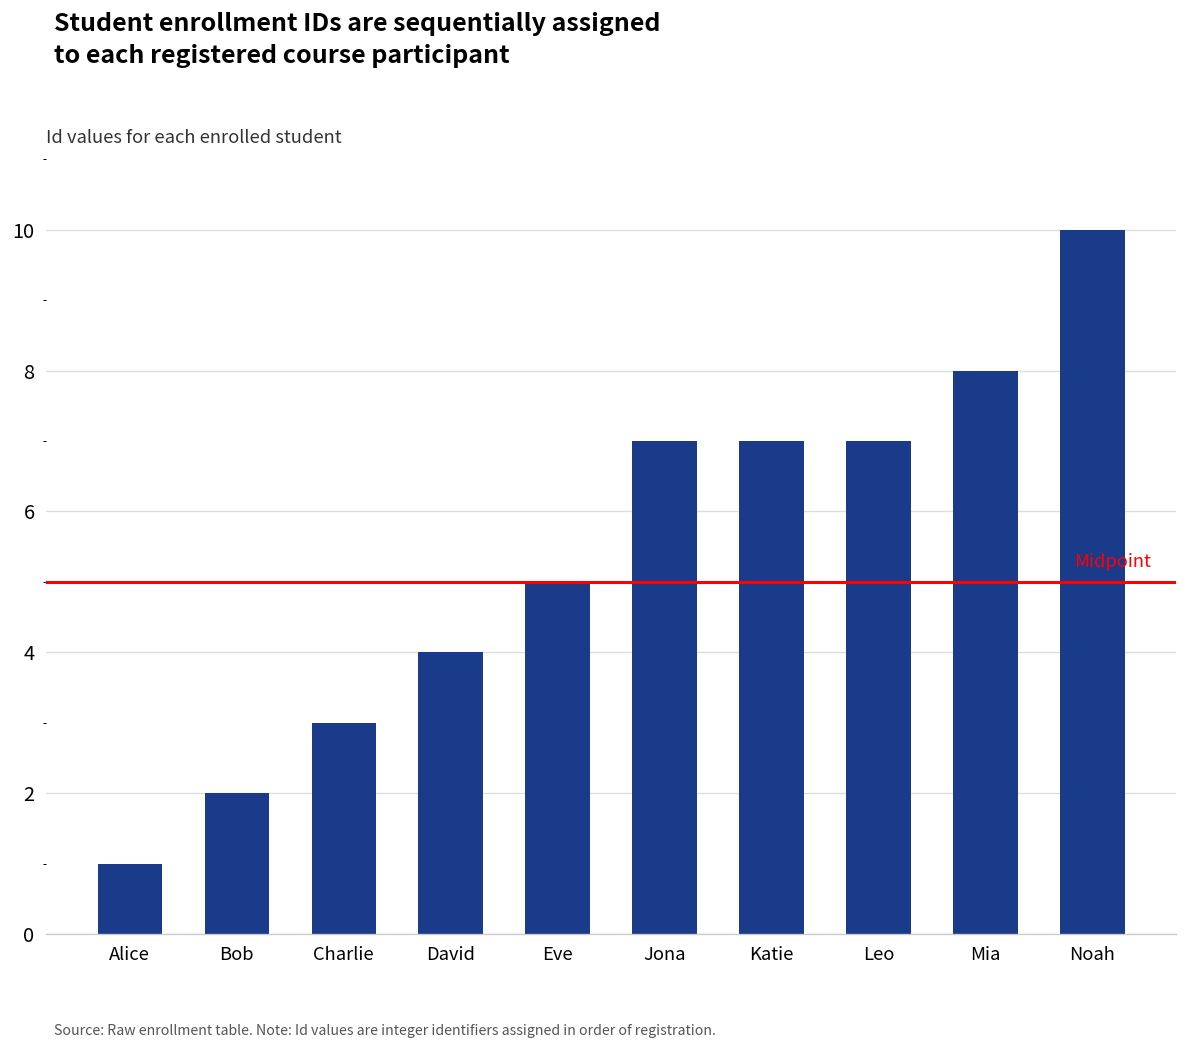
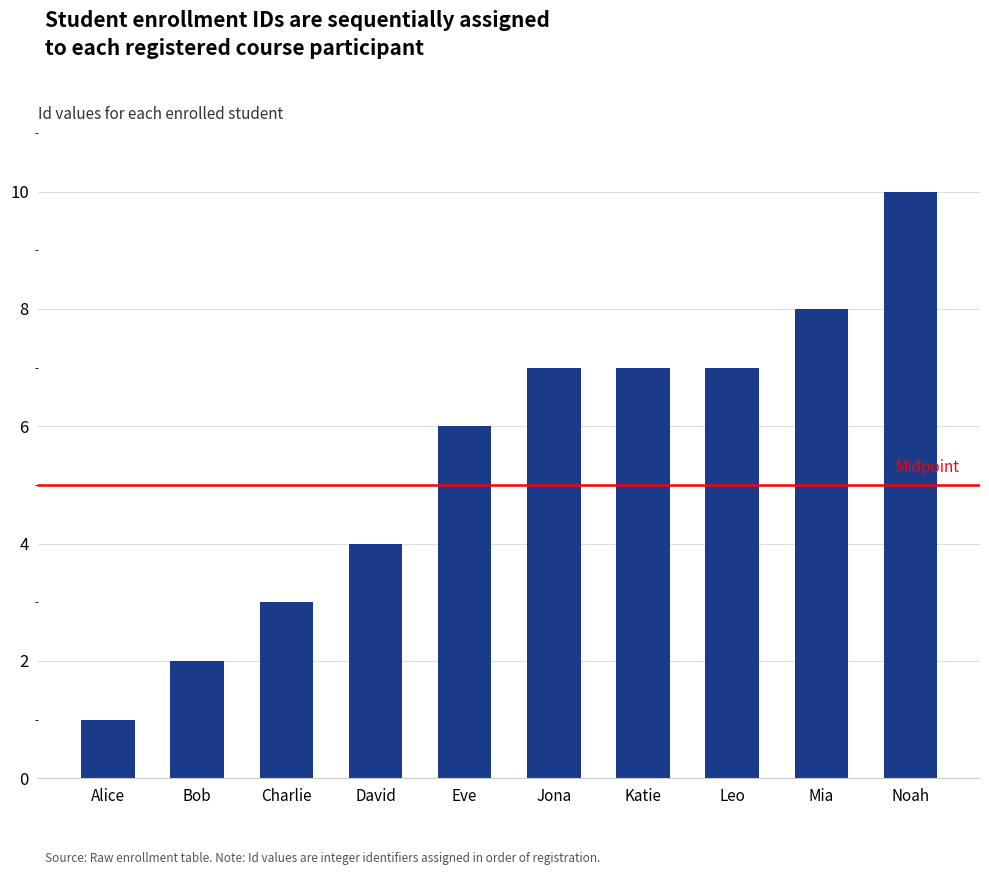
  {
    "Alice": 1,
    "Bob": 2,
    "Charlie": 3,
    "David": 4,
-   "Eve": 5,
+   "Eve": 6,
    "Jona": 7,
    "Katie": 7,
    "Leo": 7,
    "Mia": 8,
    "Noah": 10
  }
